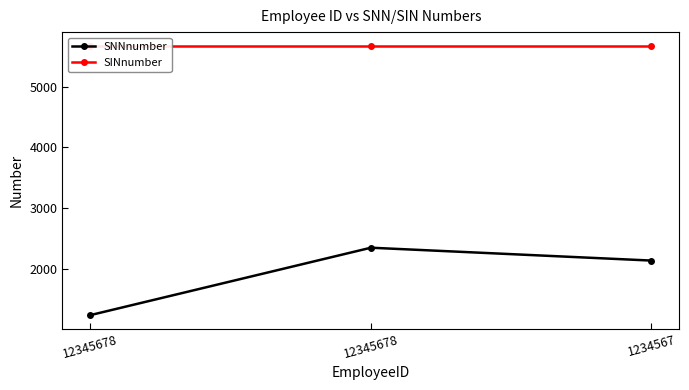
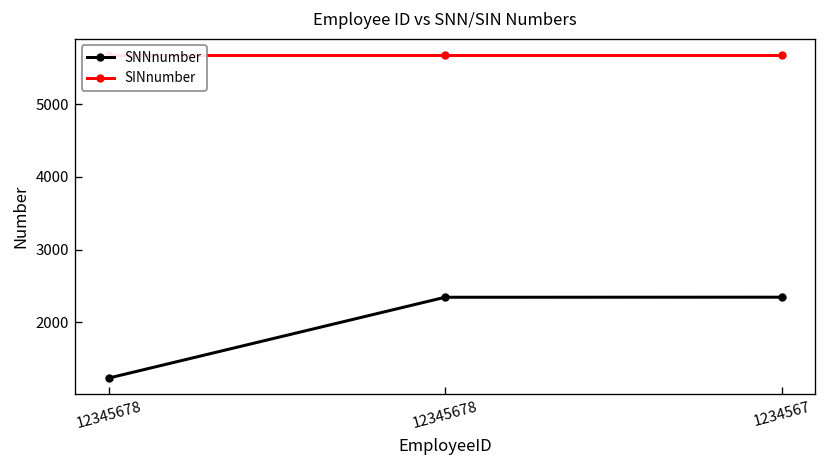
  {
    "SNNnumber": {
-     "1234567": 2100
+     "1234567": 2300
    },
    "SINnumber": {
      "1234567": 5700
    }
  }
